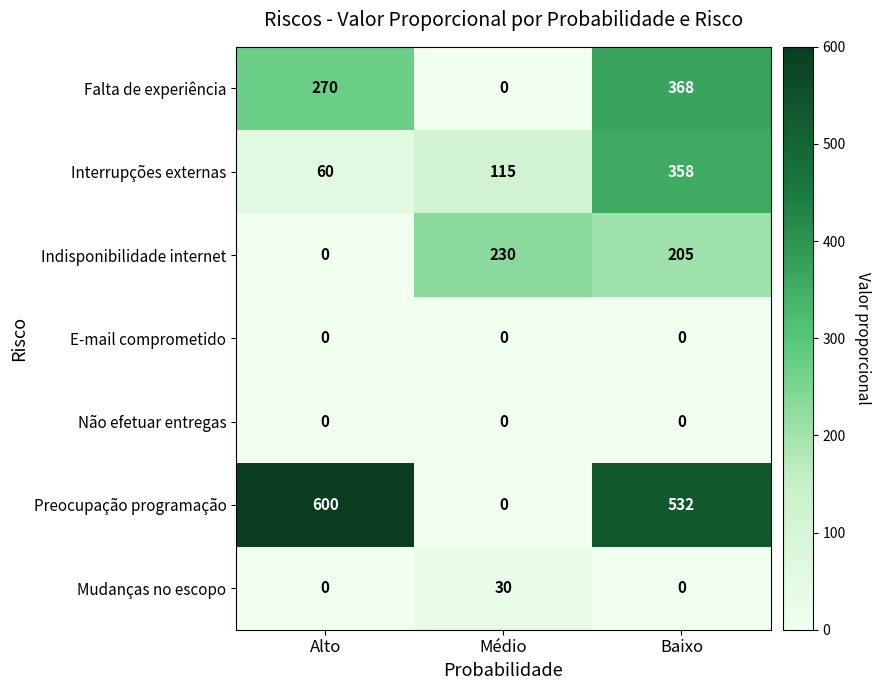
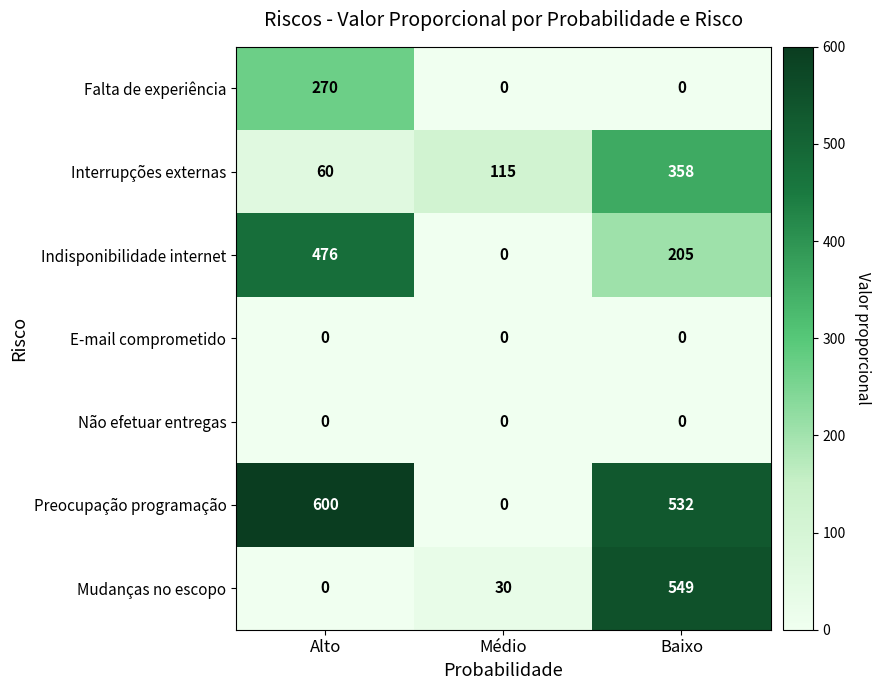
  {
    "Falta de experiência": {
      "Alto": 270,
      "Médio": 0,
-     "Baixo": 368
+     "Baixo": 0
    },
    "Interrupções externas": {
      "Alto": 60,
      "Médio": 115,
      "Baixo": 358
    },
    "Indisponibilidade internet": {
-     "Alto": 0,
-     "Médio": 230,
+     "Alto": 476,
+     "Médio": 0,
      "Baixo": 205
    },
    "E-mail comprometido": {
      "Alto": 0,
      "Médio": 0,
      "Baixo": 0
    },
    "Não efetuar entregas": {
      "Alto": 0,
      "Médio": 0,
      "Baixo": 0
    },
    "Preocupação programação": {
      "Alto": 600,
      "Médio": 0,
      "Baixo": 532
    },
    "Mudanças no escopo": {
      "Alto": 0,
      "Médio": 30,
-     "Baixo": 0
+     "Baixo": 549
    }
  }
